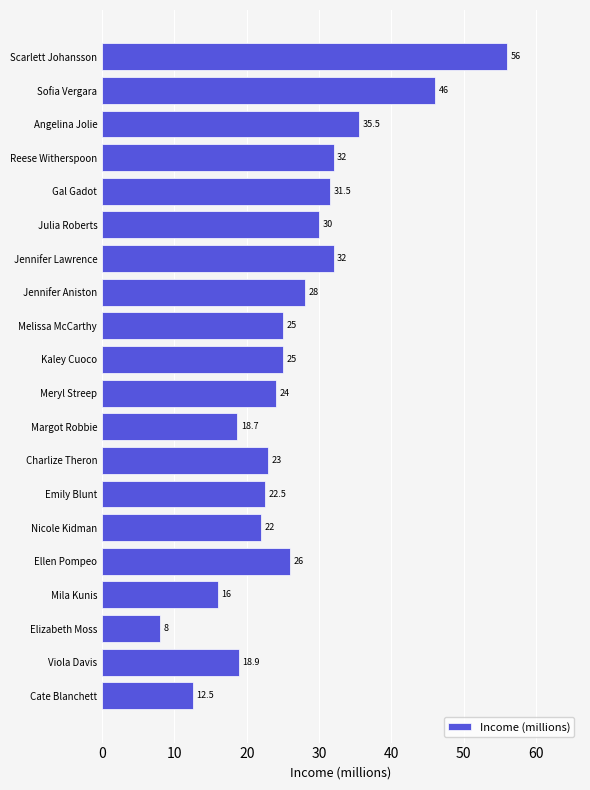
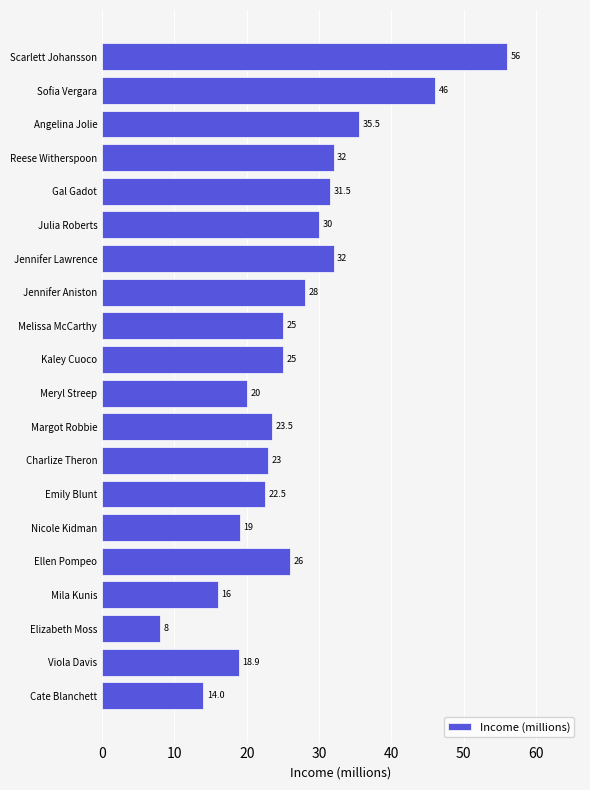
  {
    "Scarlett Johansson": 56,
    "Sofia Vergara": 46,
    "Angelina Jolie": 35.5,
    "Reese Witherspoon": 32,
    "Gal Gadot": 31.5,
    "Julia Roberts": 30,
    "Jennifer Lawrence": 32,
    "Jennifer Aniston": 28,
    "Melissa McCarthy": 25,
    "Kaley Cuoco": 25,
-   "Meryl Streep": 24,
-   "Margot Robbie": 18.7,
+   "Meryl Streep": 20,
+   "Margot Robbie": 23.5,
    "Charlize Theron": 23,
    "Emily Blunt": 22.5,
-   "Nicole Kidman": 22,
+   "Nicole Kidman": 19,
    "Ellen Pompeo": 26,
    "Mila Kunis": 16,
    "Elizabeth Moss": 8,
    "Viola Davis": 18.9,
-   "Cate Blanchett": 12.5
+   "Cate Blanchett": 14.0
  }
